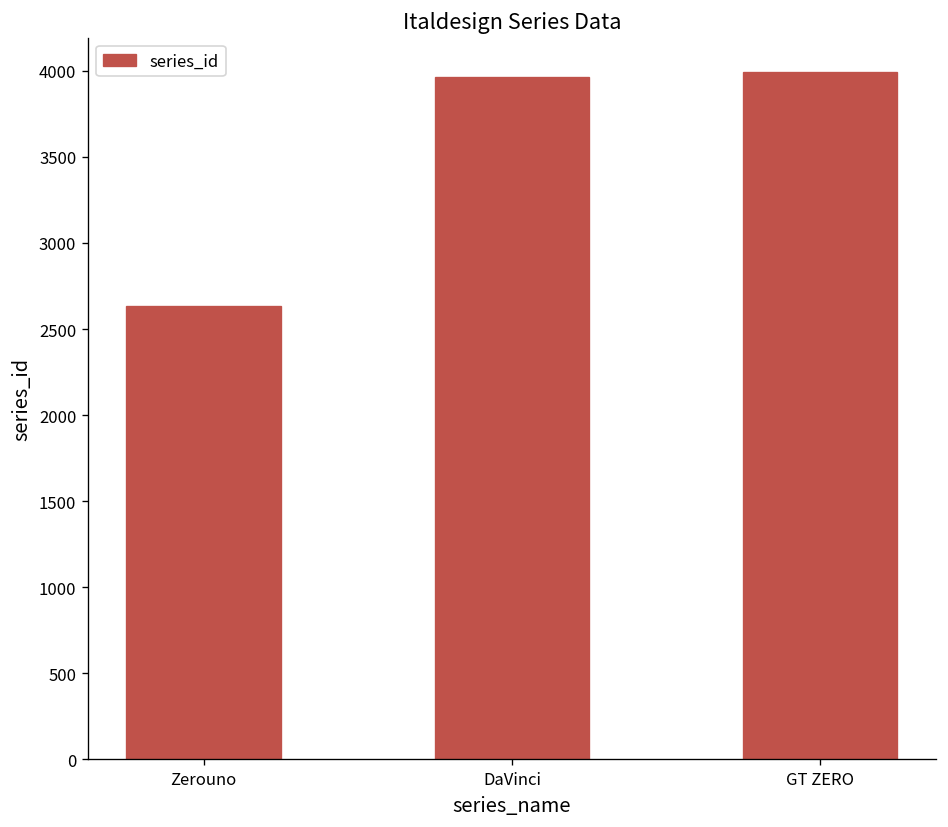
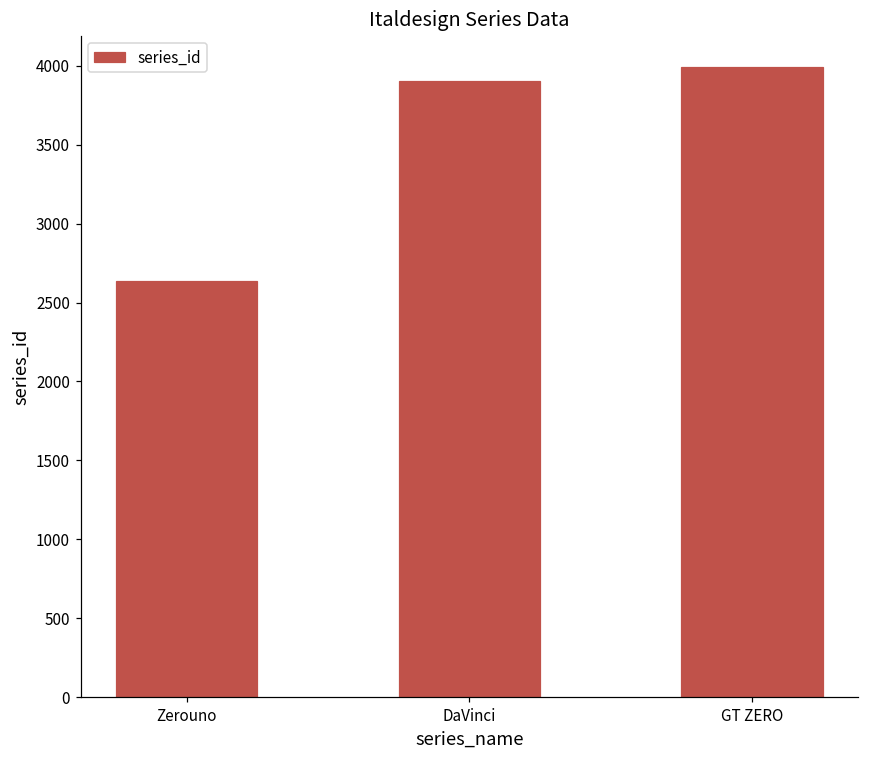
  {
    "Zerouno": 2640,
-   "DaVinci": 3960,
+   "DaVinci": 3900,
    "GT ZERO": 3990
  }
